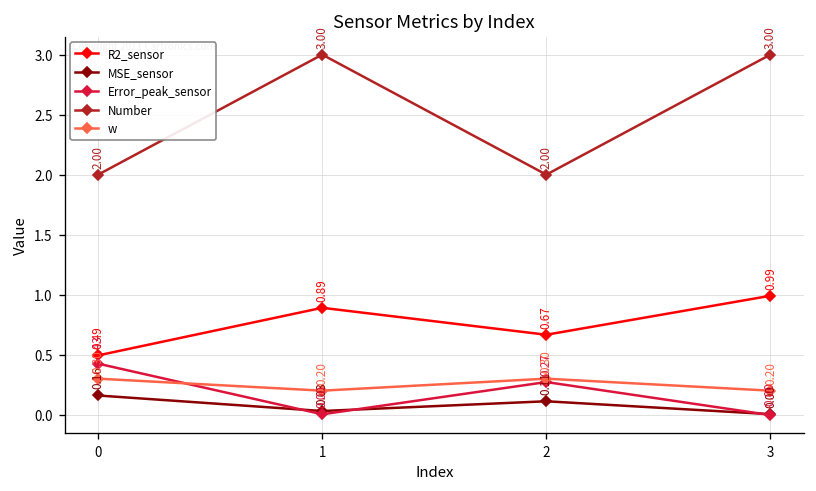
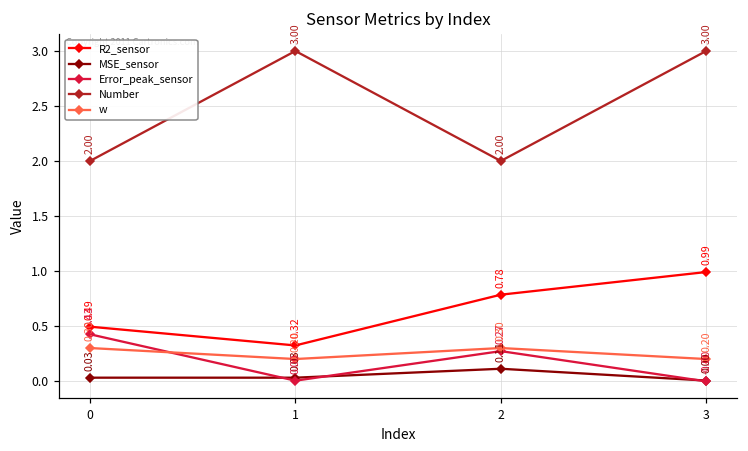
  {
    "R2_sensor": {
-     "1": 0.89,
-     "2": 0.67,
+     "1": 0.32,
+     "2": 0.78,
      "3": 0.99
    },
    "MSE_sensor": {
-     "0": 0.16
+     "0": 0.03
    },
    "w": {
      "1": 0.20,
      "3": 0.20
    }
  }
